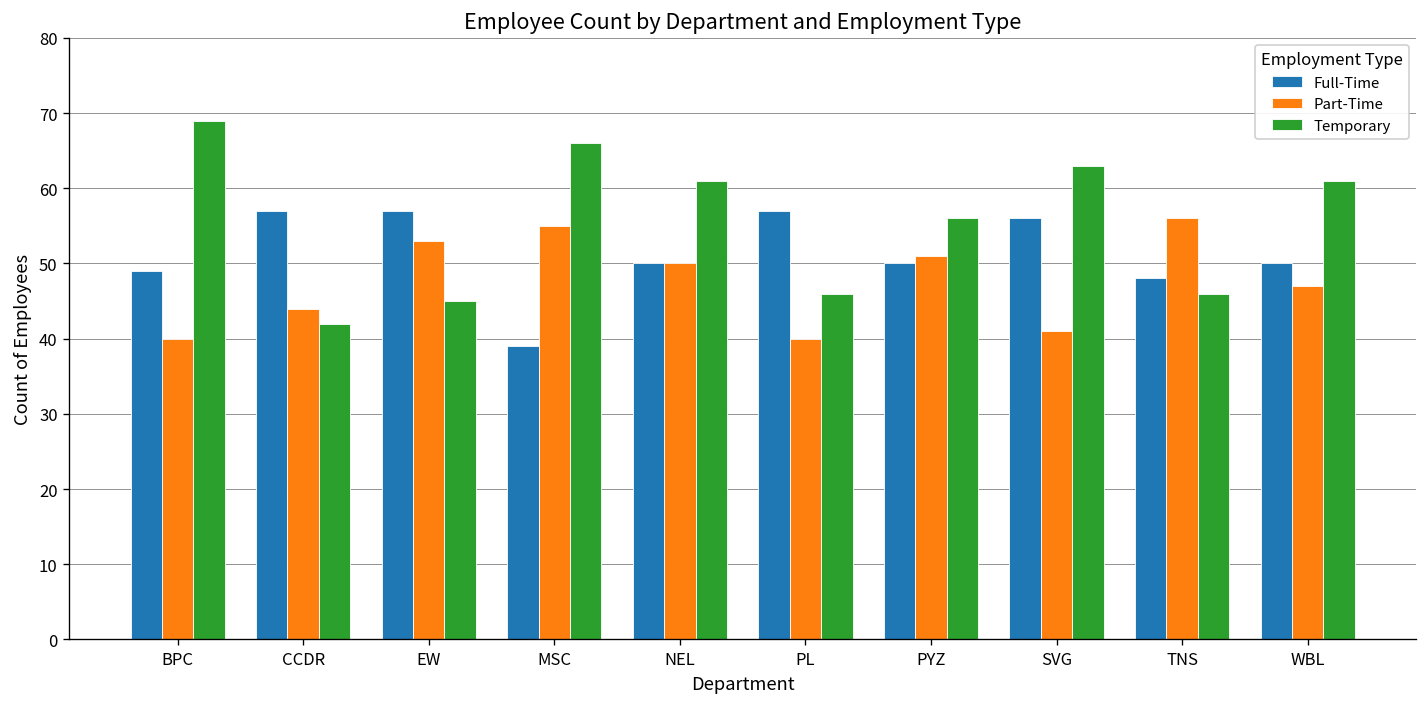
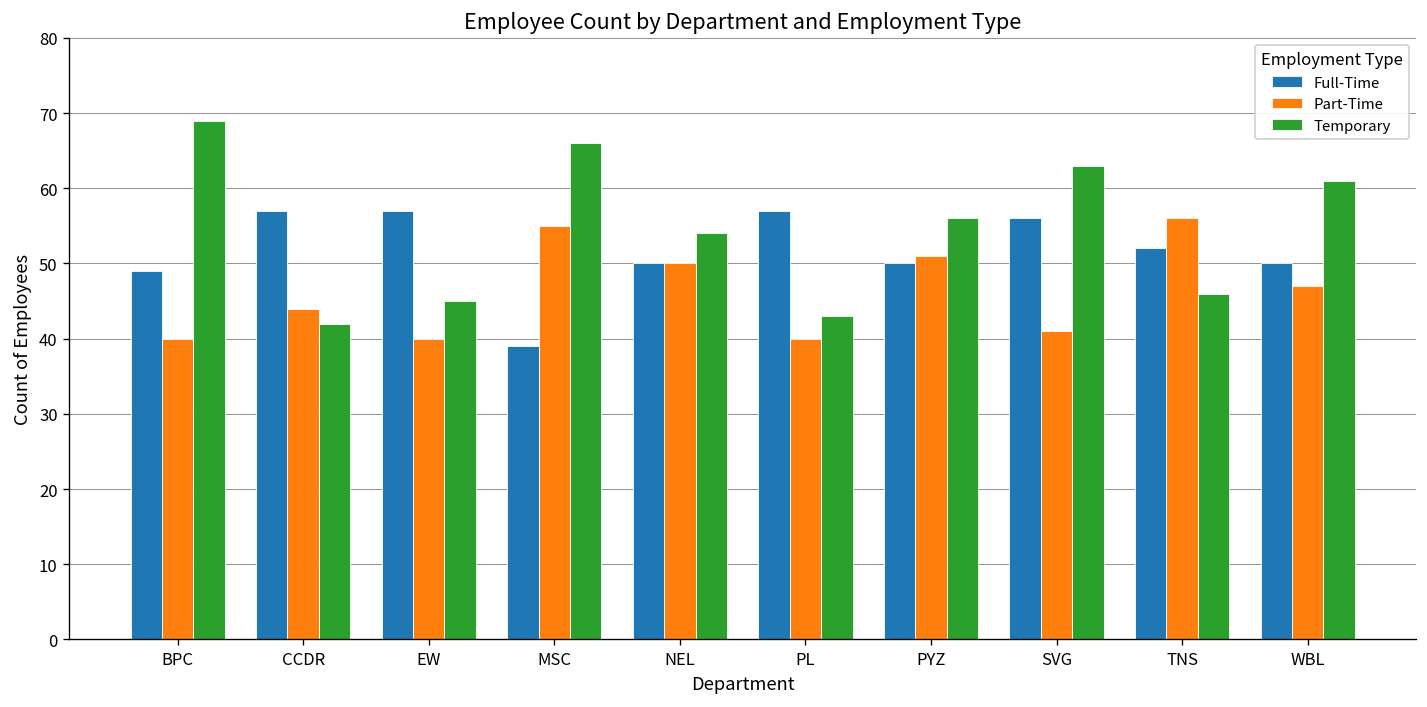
  {
    "Full-Time": {
      "BPC": 49,
      "CCDR": 57,
      "EW": 57,
      "MSC": 39,
      "NEL": 50,
      "PL": 57,
      "PYZ": 50,
      "SVG": 56,
-     "TNS": 48,
+     "TNS": 52,
      "WBL": 50
    },
    "Part-Time": {
      "BPC": 40,
      "CCDR": 44,
-     "EW": 53,
+     "EW": 40,
      "MSC": 55,
      "NEL": 50,
      "PL": 40,
      "PYZ": 51,
      "SVG": 41,
      "TNS": 56,
      "WBL": 47
    },
    "Temporary": {
      "BPC": 69,
      "CCDR": 42,
      "EW": 45,
      "MSC": 66,
-     "NEL": 61,
-     "PL": 46,
+     "NEL": 54,
+     "PL": 43,
      "PYZ": 56,
      "SVG": 63,
      "TNS": 46,
      "WBL": 61
    }
  }
